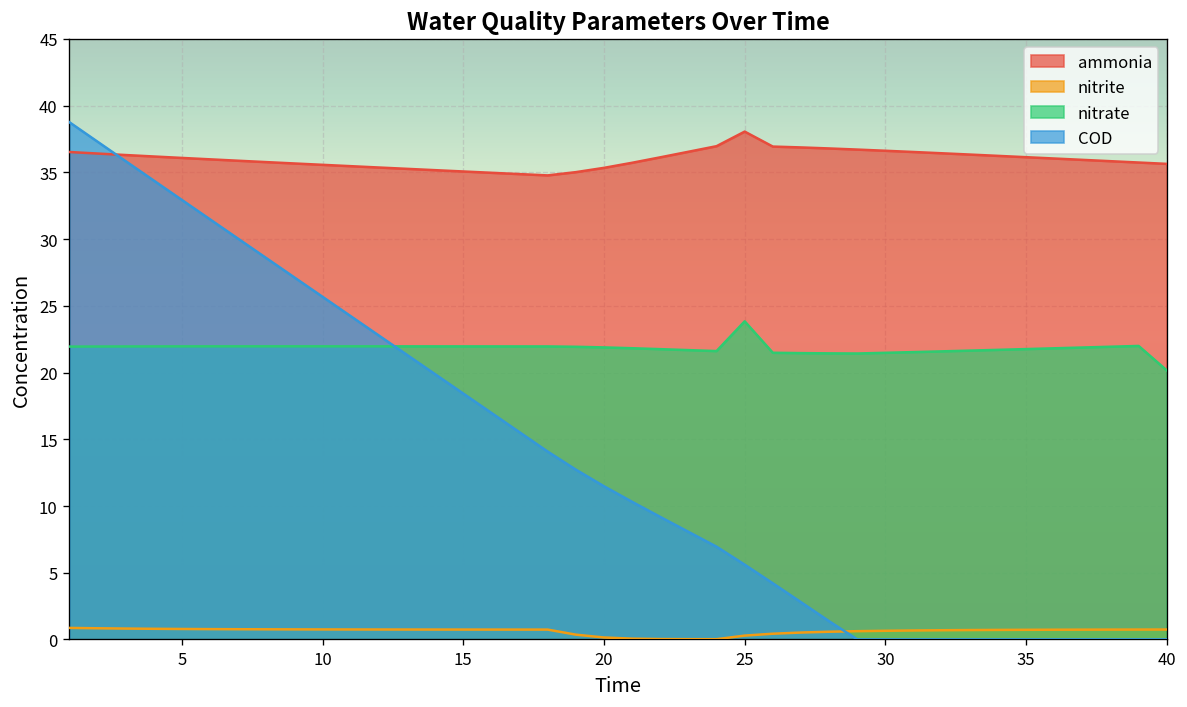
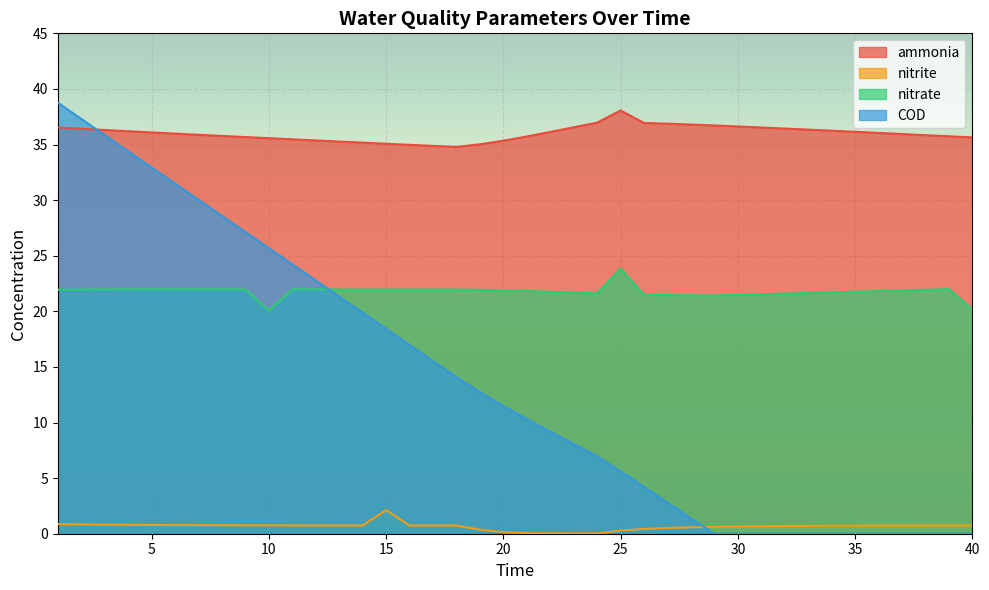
  {
    "ammonia": {
      "5": 36.1,
      "10": 35.6,
      "15": 35.1,
      "20": 35.3,
      "25": 38.1,
      "30": 36.6,
      "35": 36.1,
      "40": 35.6
    },
    "nitrite": {
      "5": 0.8,
      "10": 0.8,
-     "15": 0.7,
+     "15": 2.1,
      "20": 0.1,
      "25": 0.3,
      "30": 0.7,
      "35": 0.7,
      "40": 0.7
    },
    "nitrate": {
      "5": 22.0,
-     "10": 22.0,
+     "10": 20.1,
      "15": 22.0,
      "20": 21.9,
      "25": 23.8,
      "30": 21.5,
      "35": 21.8,
      "40": 20.2
    },
    "COD": {
      "5": 32.9,
      "10": 25.7,
      "15": 18.4,
      "20": 11.5,
      "25": 5.6,
      "30": 0.0,
      "35": 0.0,
      "40": 0.0
    }
  }
